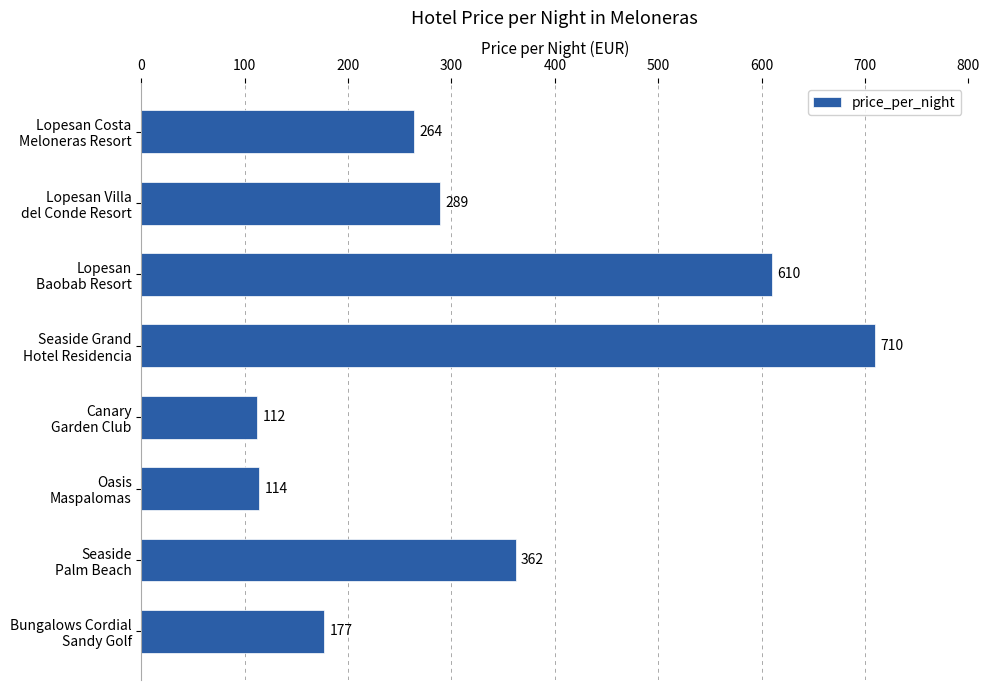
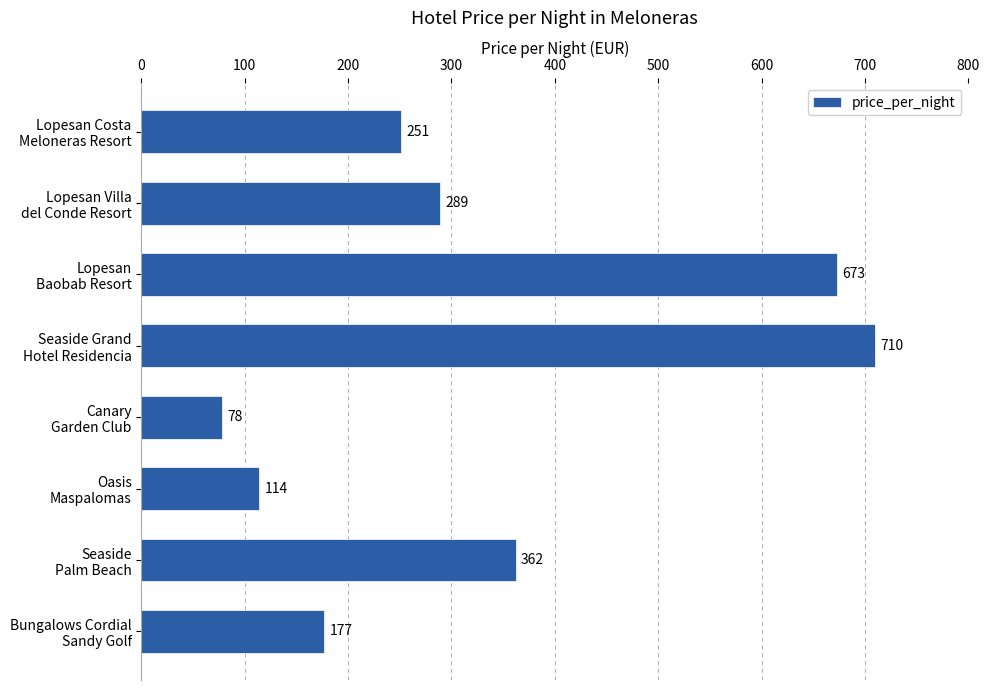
  {
-   "Lopesan Costa Meloneras Resort": 264,
+   "Lopesan Costa Meloneras Resort": 251,
    "Lopesan Villa del Conde Resort": 289,
-   "Lopesan Baobab Resort": 610,
+   "Lopesan Baobab Resort": 673,
    "Seaside Grand Hotel Residencia": 710,
-   "Canary Garden Club": 112,
+   "Canary Garden Club": 78,
    "Oasis Maspalomas": 114,
    "Seaside Palm Beach": 362,
    "Bungalows Cordial Sandy Golf": 177
  }
